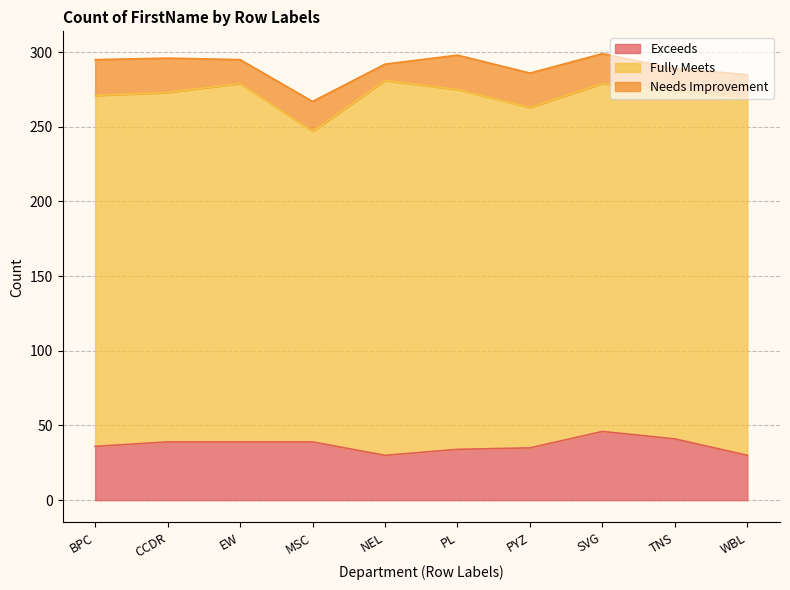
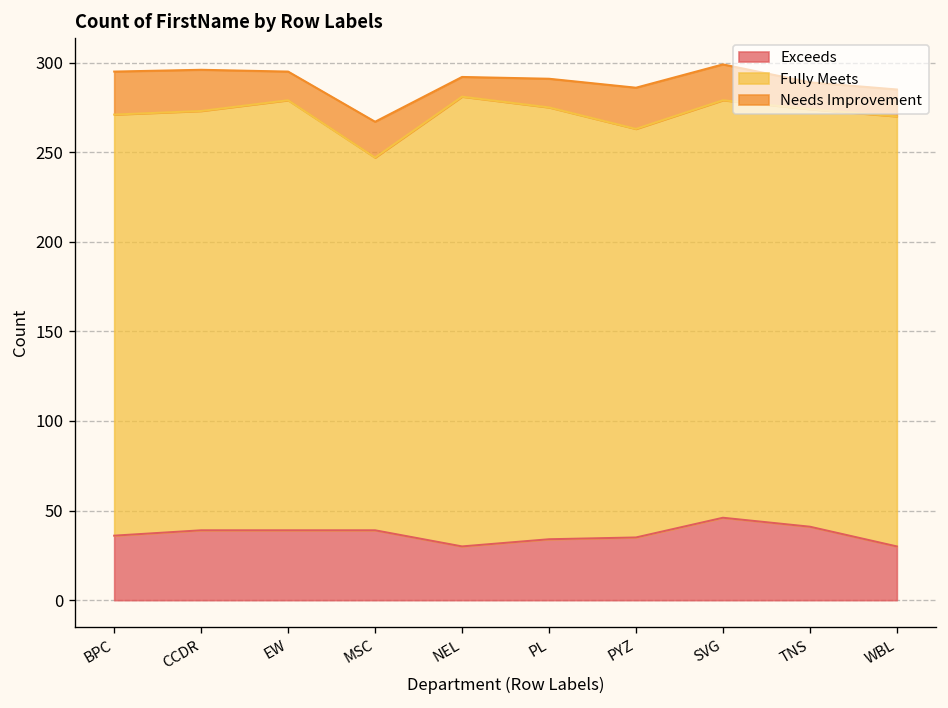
  {
    "Exceeds": {
      "BPC": 36,
      "CCDR": 39,
      "EW": 39,
      "MSC": 39,
      "NEL": 30,
      "PL": 34,
      "PYZ": 35,
      "SVG": 46,
      "TNS": 41,
      "WBL": 30
    },
    "Fully Meets": {
      "BPC": 235,
      "CCDR": 234,
      "EW": 240,
      "MSC": 208,
      "NEL": 251,
      "PL": 241,
      "PYZ": 228,
      "SVG": 233
    },
    "Needs Improvement": {
      "BPC": 24,
      "CCDR": 23,
      "EW": 16,
      "MSC": 20,
      "NEL": 11,
-     "PL": 23,
+     "PL": 16,
      "PYZ": 23,
      "SVG": 20
    }
  }
